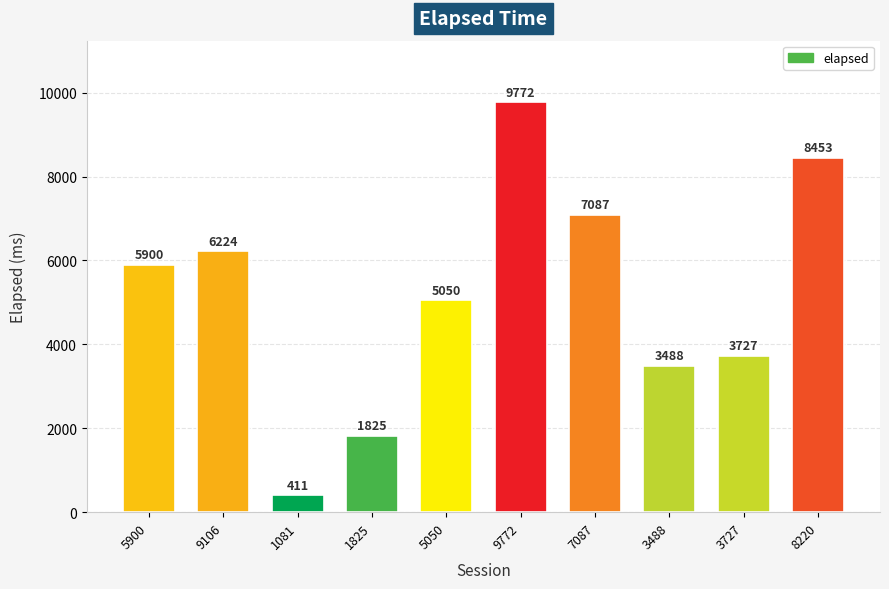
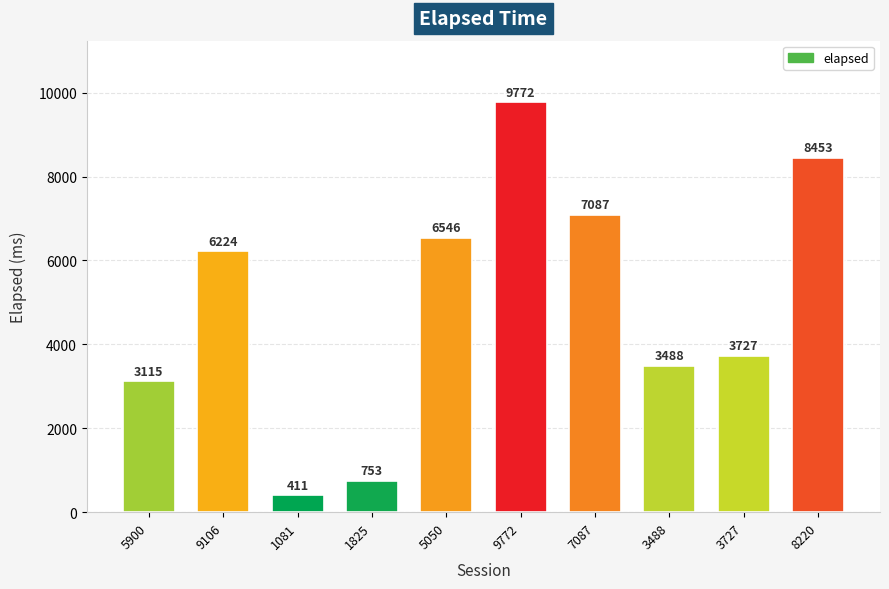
  {
-   "5900": 5900,
+   "5900": 3115,
    "9106": 6224,
    "1081": 411,
-   "1825": 1825,
-   "5050": 5050,
+   "1825": 753,
+   "5050": 6546,
    "9772": 9772,
    "7087": 7087,
    "3488": 3488,
    "3727": 3727,
    "8220": 8453
  }
